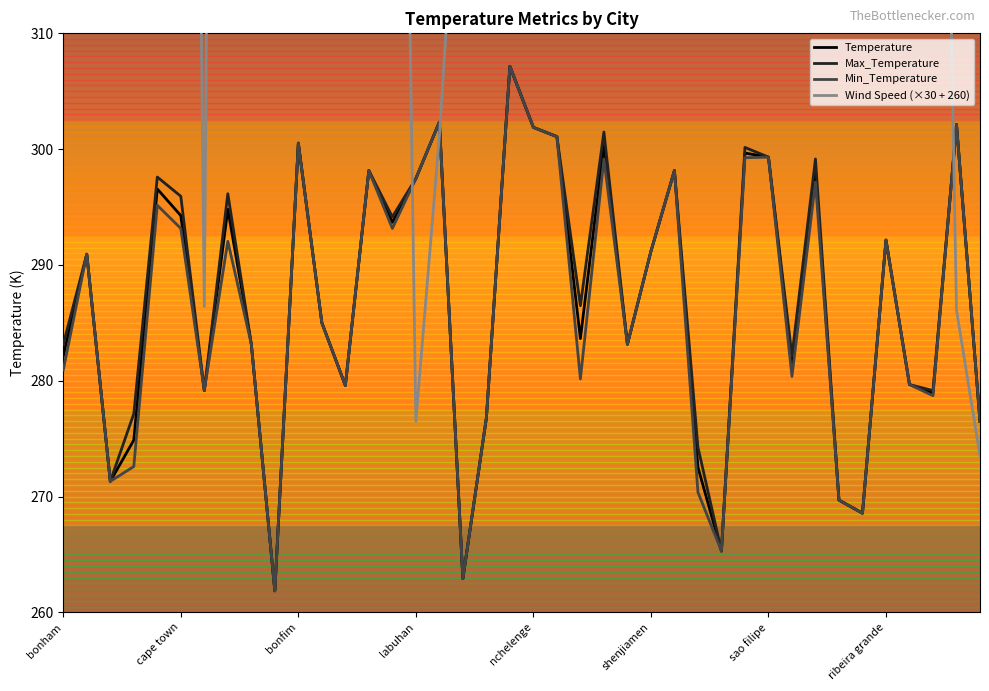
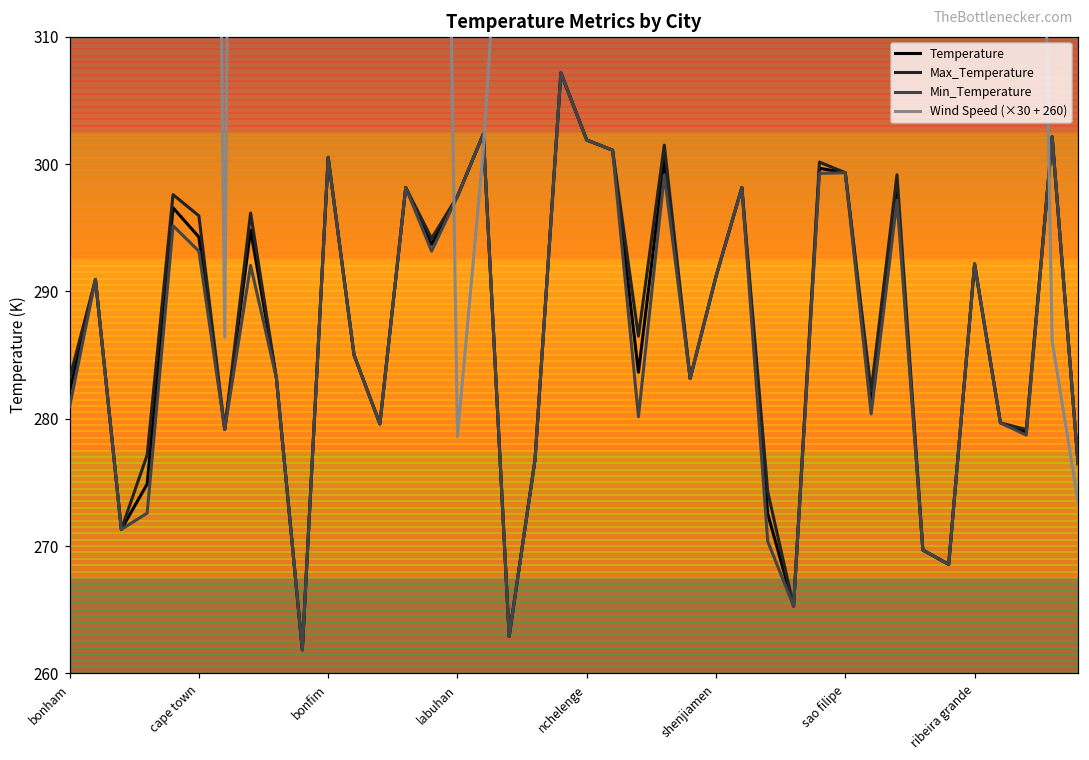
  {
    "Wind Speed (×30 + 260)": {
-     "labuhan": 276.5
+     "labuhan": 278.6
    }
  }
